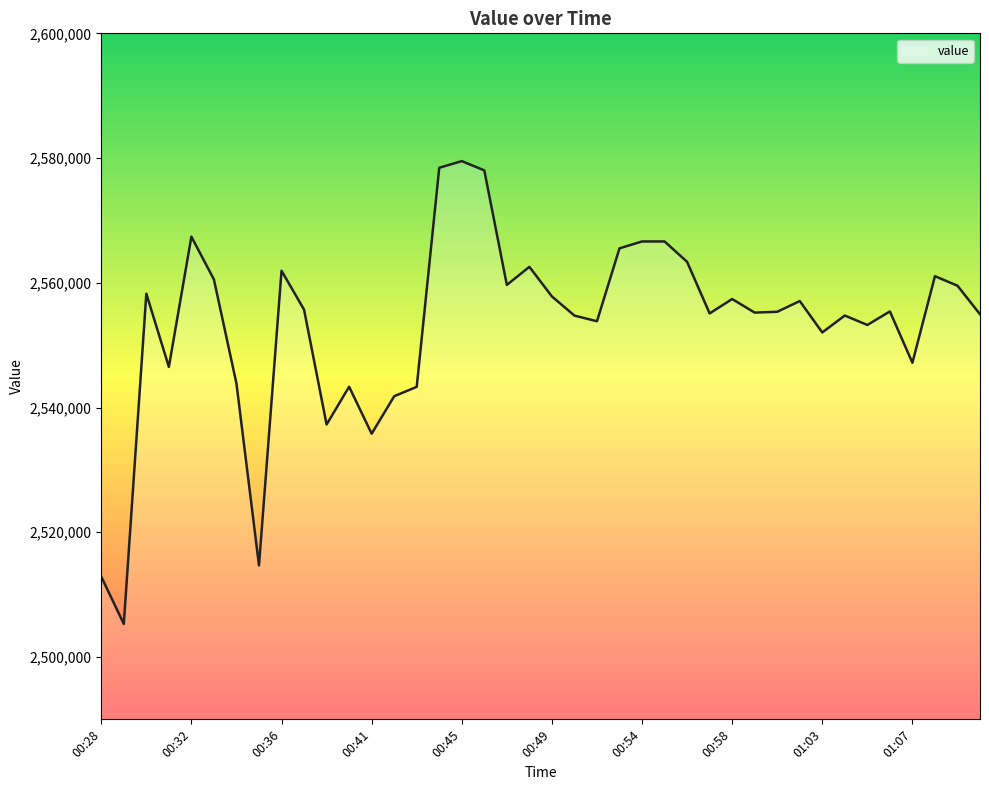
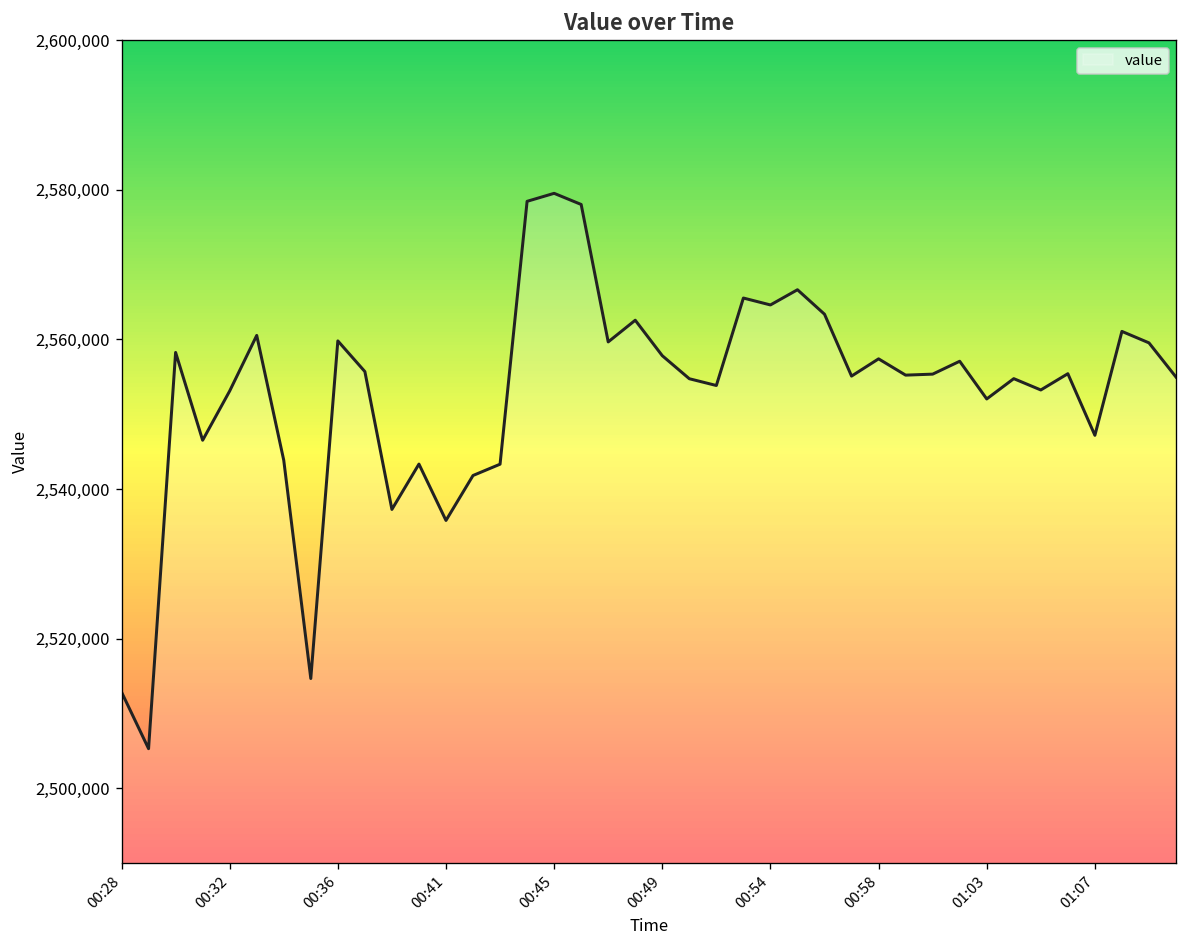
  {
    "00:28": "2,513,000",
-   "00:32": "2,567,000",
-   "00:36": "2,562,000",
+   "00:32": "2,553,000",
+   "00:36": "2,560,000",
    "00:41": "2,536,000",
    "00:45": "2,580,000",
    "00:49": "2,558,000",
-   "00:54": "2,567,000",
+   "00:54": "2,565,000",
    "00:58": "2,557,000",
    "01:03": "2,552,000",
    "01:07": "2,547,000"
  }
